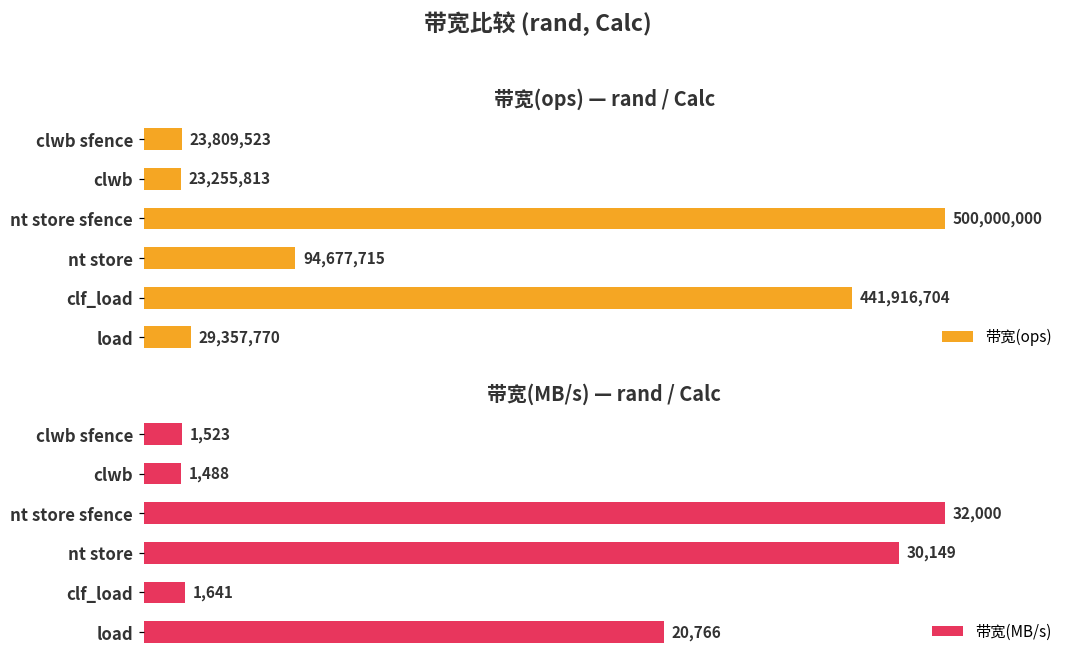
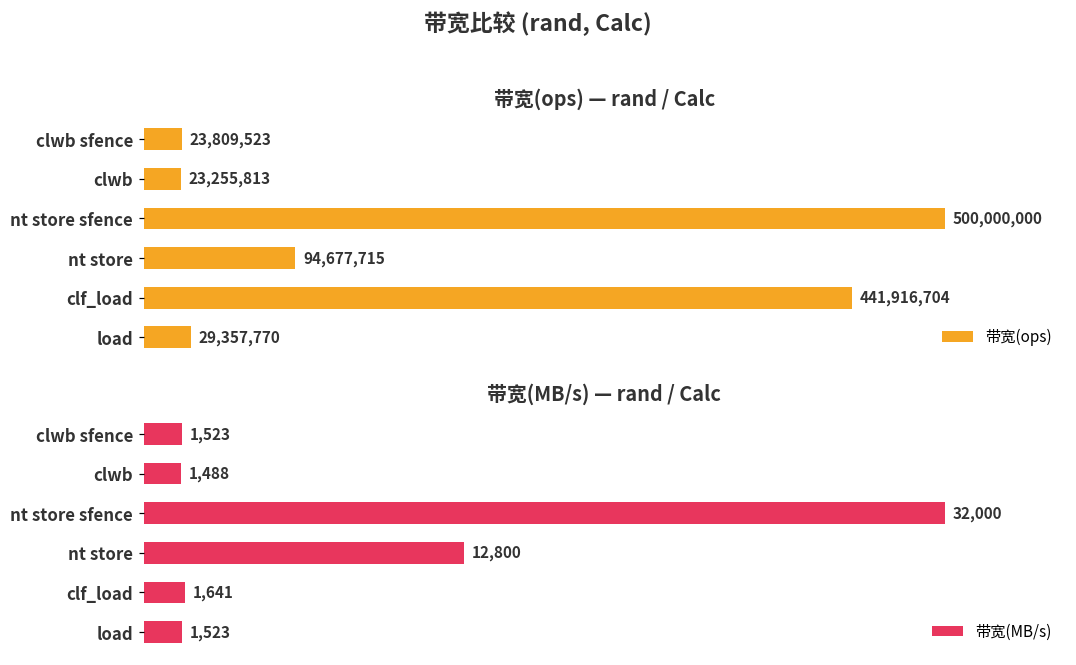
  {
    "带宽(MB/s) — rand / Calc": {
-     "nt store": "30,149",
-     "load": "20,766"
+     "nt store": "12,800",
+     "load": "1,523"
    }
  }
